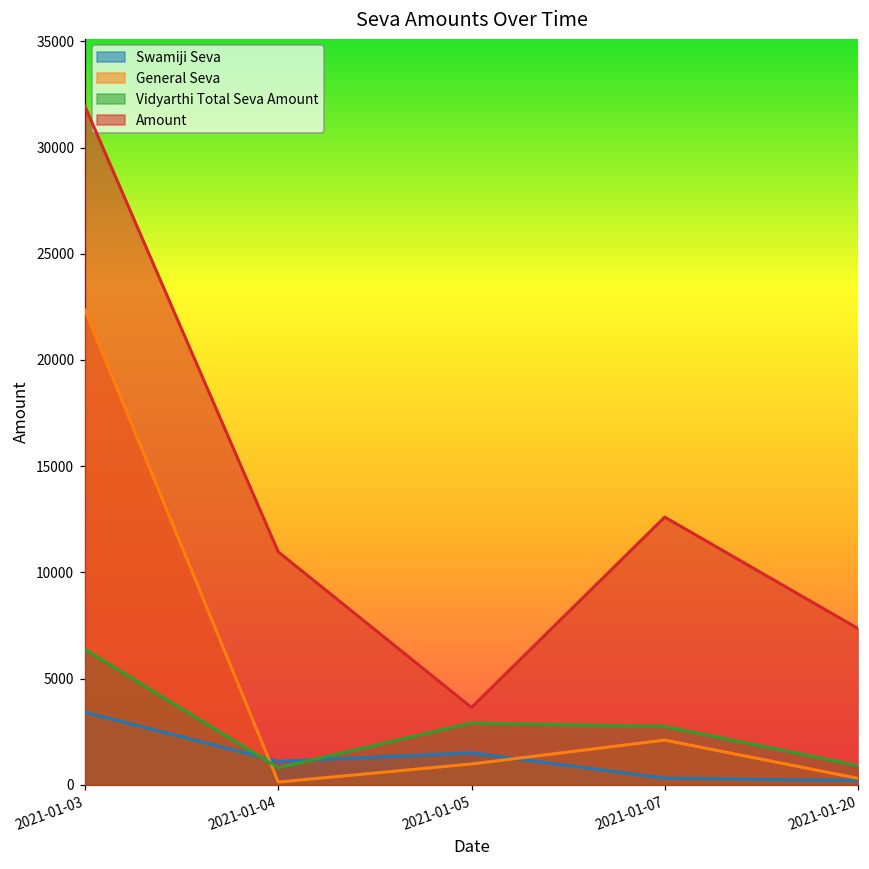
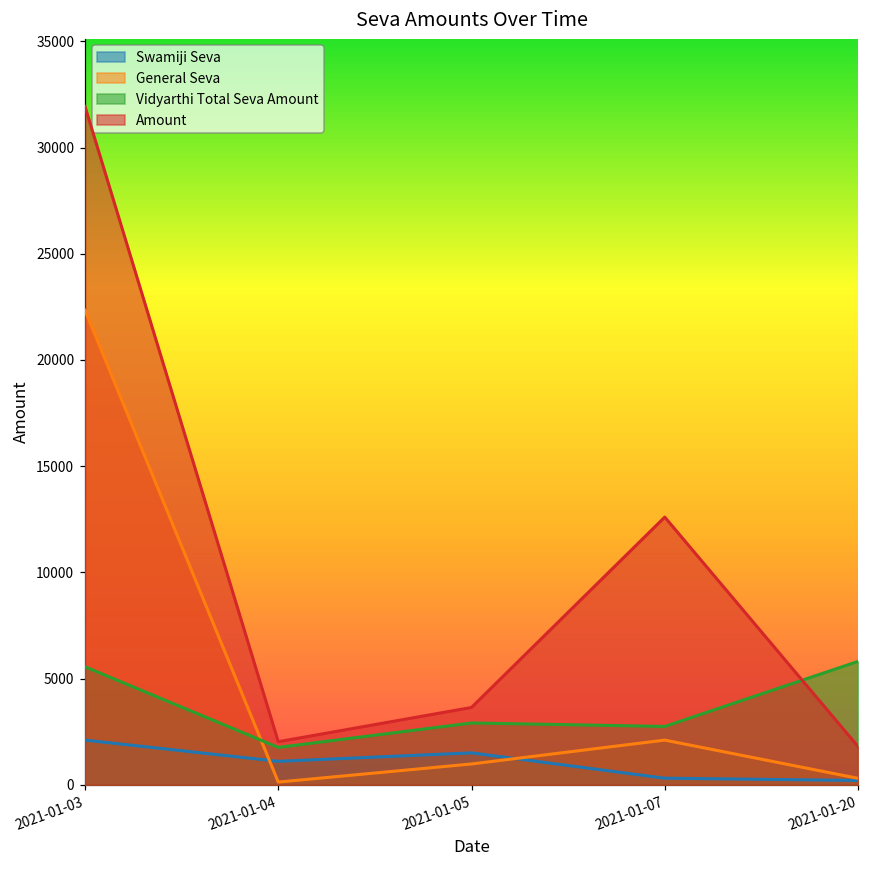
  {
    "Swamiji Seva": {
-     "2021-01-03": 3400,
+     "2021-01-03": 2100,
      "2021-01-04": 1100,
      "2021-01-05": 1500,
      "2021-01-07": 300
    },
    "General Seva": {
      "2021-01-03": 22300,
      "2021-01-04": 100,
      "2021-01-05": 1000,
      "2021-01-07": 2100
    },
    "Vidyarthi Total Seva Amount": {
-     "2021-01-03": 6400,
-     "2021-01-04": 800,
+     "2021-01-03": 5600,
+     "2021-01-04": 1800,
      "2021-01-05": 2900,
      "2021-01-07": 2700,
-     "2021-01-20": 900
+     "2021-01-20": 5800
    },
    "Amount": {
      "2021-01-03": 31900,
-     "2021-01-04": 11000,
+     "2021-01-04": 2000,
      "2021-01-05": 3600,
      "2021-01-07": 12600,
-     "2021-01-20": 7400
+     "2021-01-20": 1800
    }
  }
